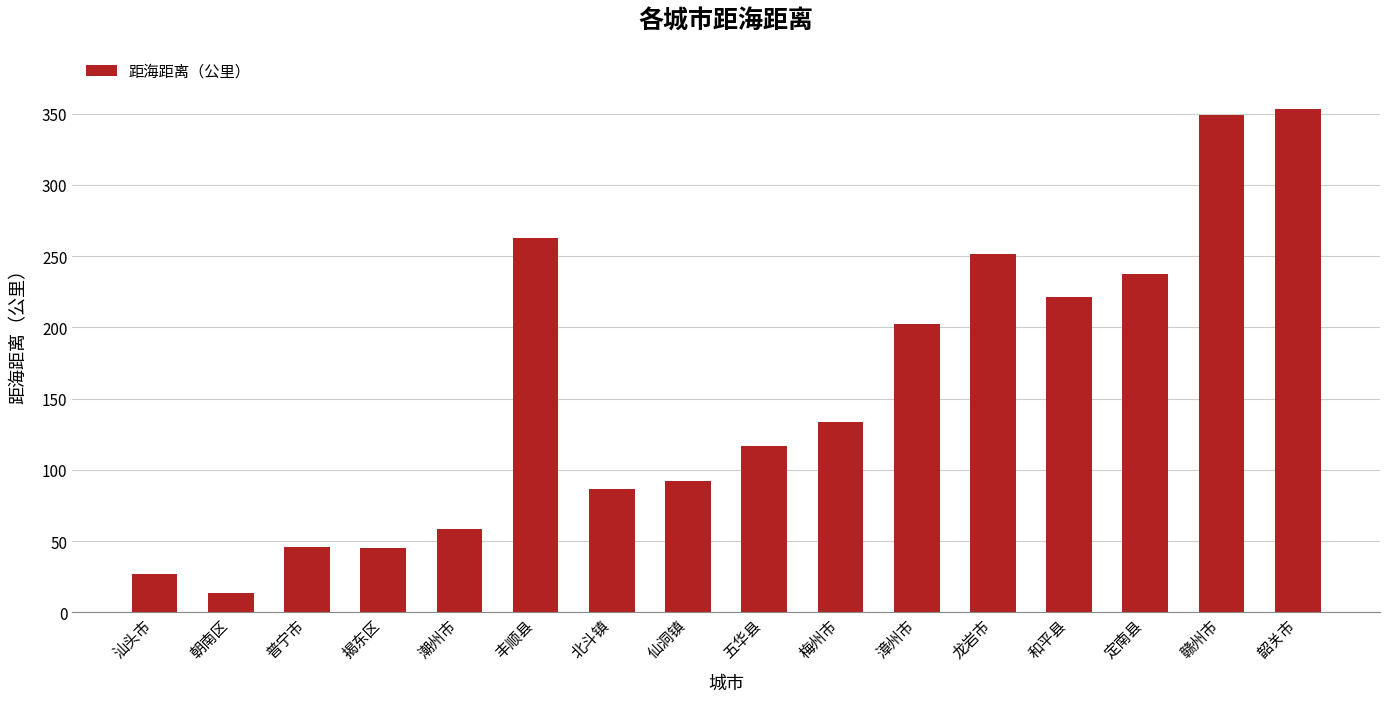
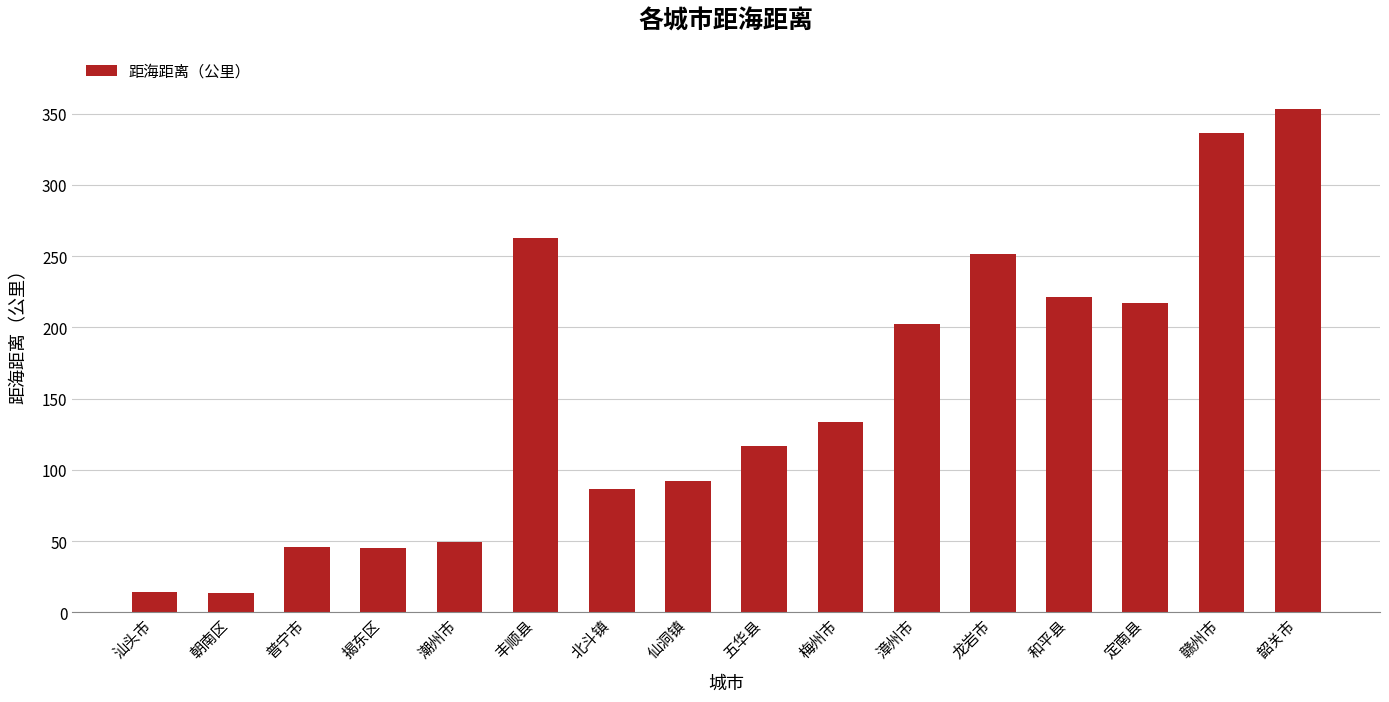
  {
-   "汕头市": 27,
+   "汕头市": 14,
    "朝南区": 13,
    "普宁市": 46,
    "揭东区": 45,
-   "潮州市": 58,
+   "潮州市": 50,
    "丰顺县": 263,
    "北斗镇": 86,
    "仙洞镇": 92,
    "五华县": 117,
    "梅州市": 133,
    "漳州市": 202,
    "龙岩市": 252,
    "和平县": 221,
-   "定南县": 237,
-   "赣州市": 349,
+   "定南县": 217,
+   "赣州市": 336,
    "韶关市": 353
  }
